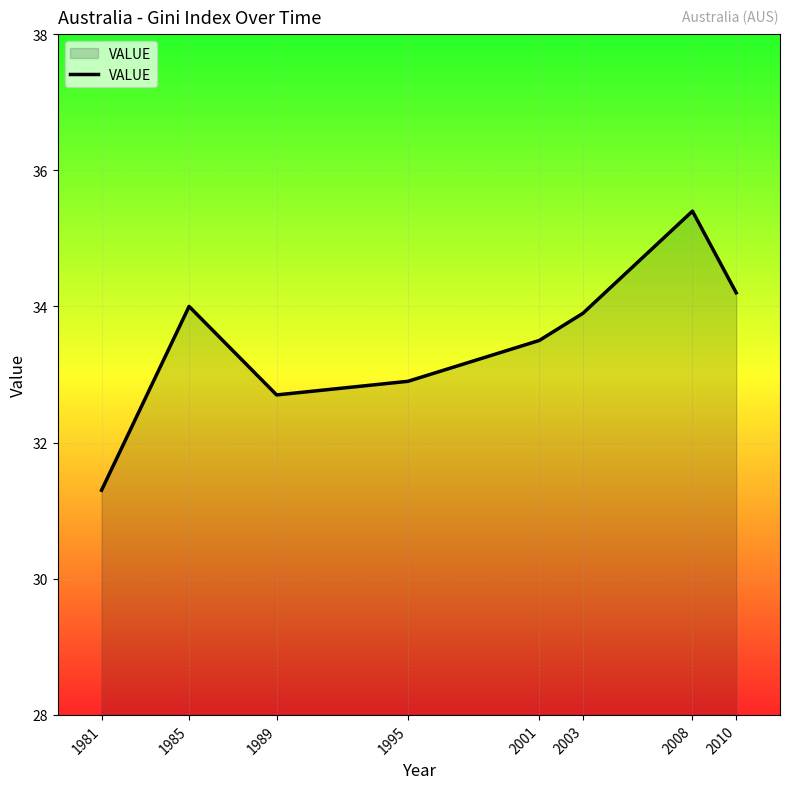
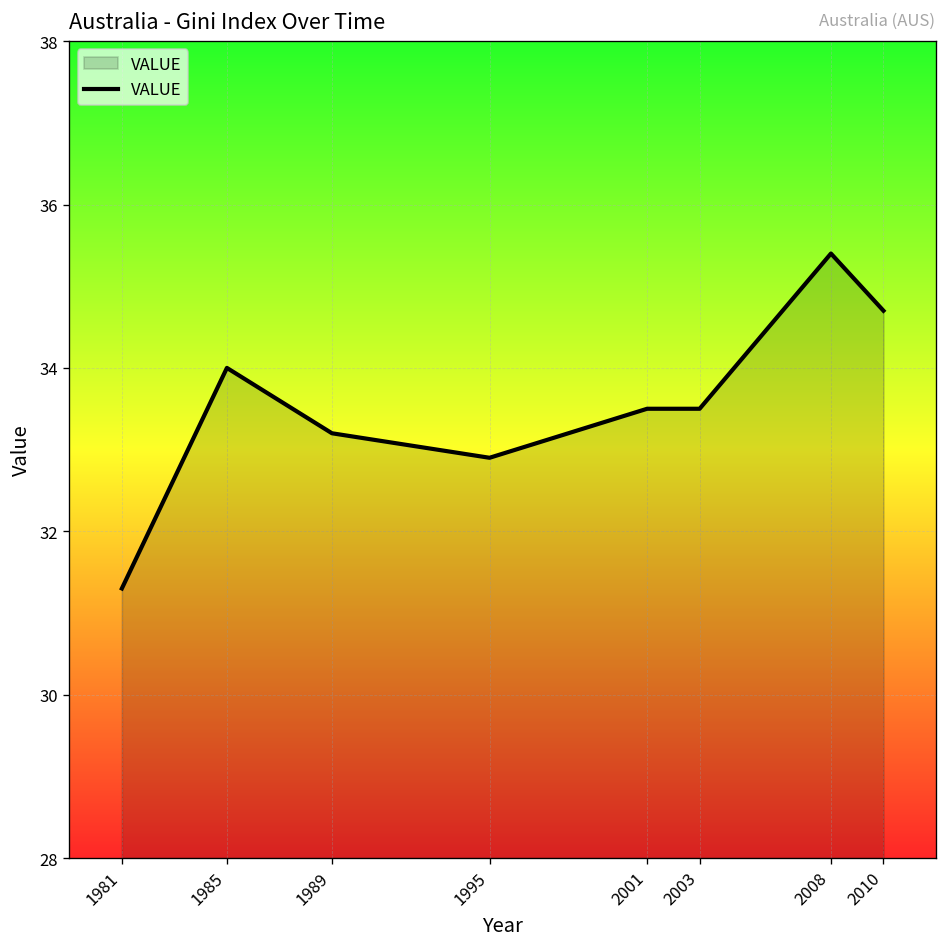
  {
    "1981": 31.3,
    "1985": 34.0,
-   "1989": 32.7,
+   "1989": 33.2,
    "1995": 32.9,
    "2001": 33.5,
-   "2003": 33.9,
+   "2003": 33.5,
    "2008": 35.4,
-   "2010": 34.2
+   "2010": 34.7
  }
